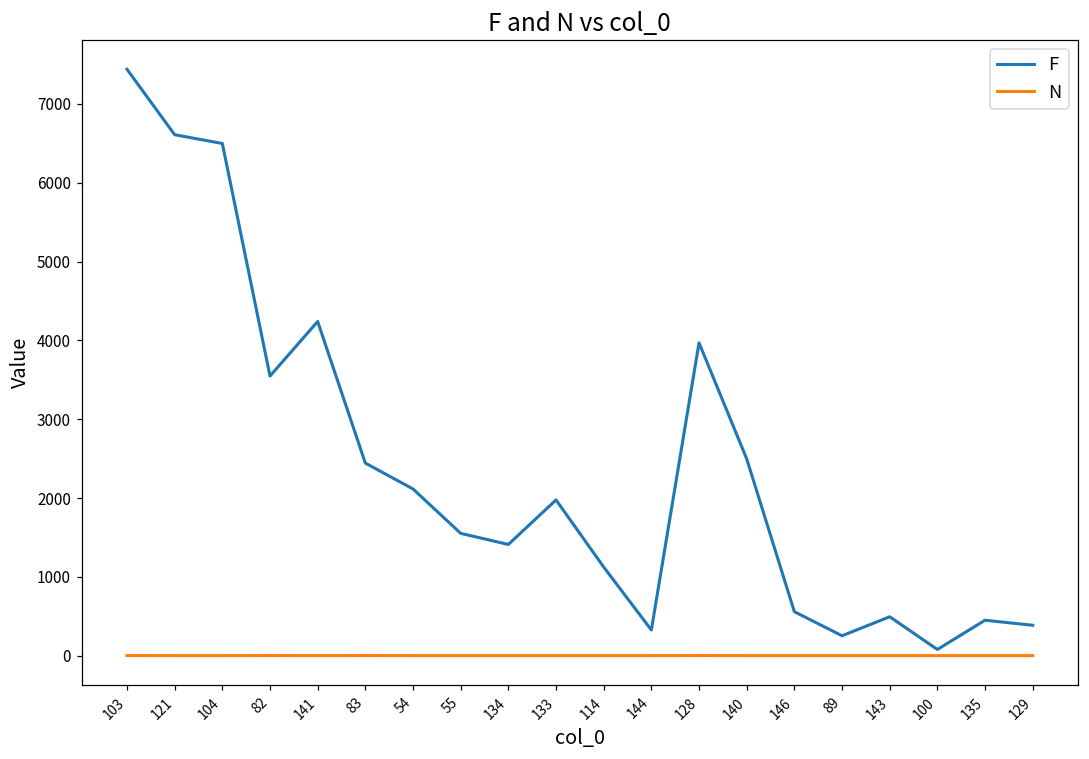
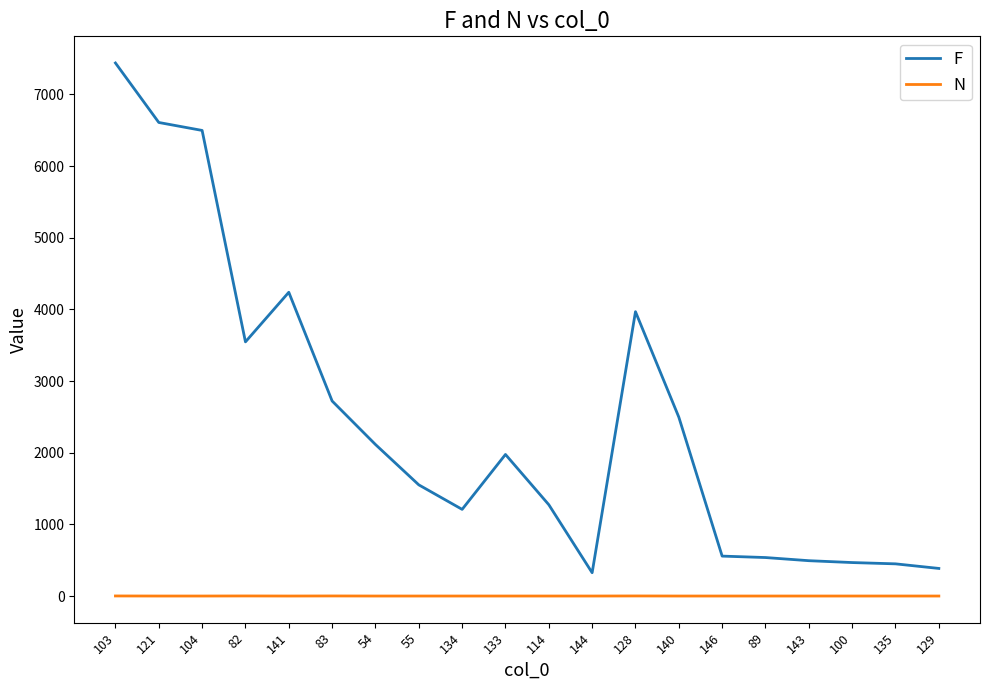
  {
    "F": {
      "103": 7400,
      "121": 6600,
      "104": 6500,
      "82": 3500,
      "141": 4200,
-     "83": 2400,
+     "83": 2700,
      "54": 2100,
      "55": 1600,
-     "134": 1400,
+     "134": 1200,
      "133": 2000,
-     "114": 1100,
+     "114": 1300,
      "144": 300,
      "128": 4000,
      "140": 2500,
      "146": 600,
-     "89": 300,
+     "89": 500,
      "143": 500,
-     "100": 100,
+     "100": 500,
      "135": 500,
      "129": 400
    },
    "N": {
      "103": 0,
      "121": 0,
      "104": 0,
      "82": 0,
      "141": 0,
      "83": 0,
      "54": 0,
      "55": 0,
      "134": 0,
      "133": 0,
      "114": 0,
      "144": 0,
      "128": 0,
      "140": 0,
      "146": 0,
      "89": 0,
      "143": 0,
      "100": 0,
      "135": 0,
      "129": 0
    }
  }
